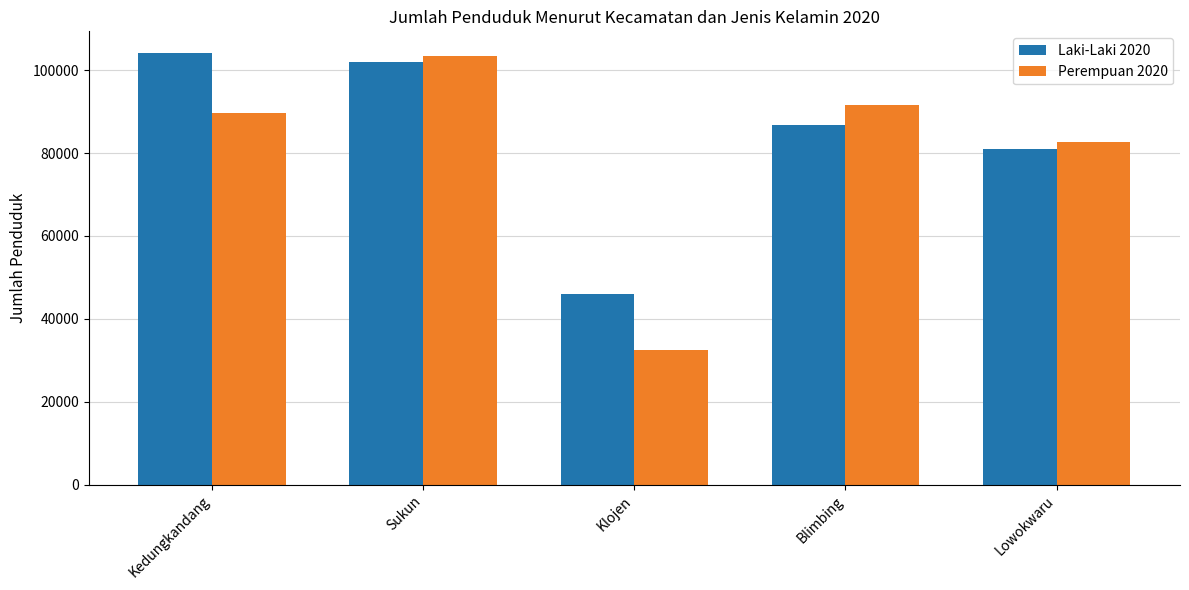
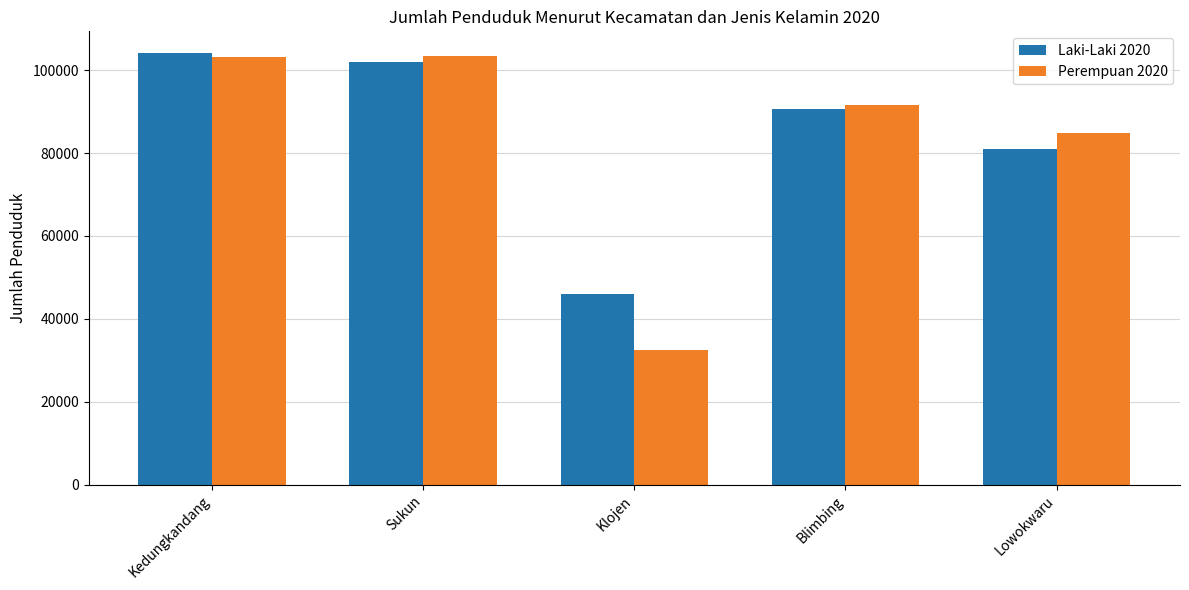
  {
    "Laki-Laki 2020": {
      "Kedungkandang": 104000,
      "Sukun": 102000,
      "Klojen": 46000,
-     "Blimbing": 87000,
+     "Blimbing": 91000,
      "Lowokwaru": 81000
    },
    "Perempuan 2020": {
-     "Kedungkandang": 90000,
+     "Kedungkandang": 103000,
      "Sukun": 103000,
      "Klojen": 32000,
      "Blimbing": 92000,
-     "Lowokwaru": 83000
+     "Lowokwaru": 85000
    }
  }
